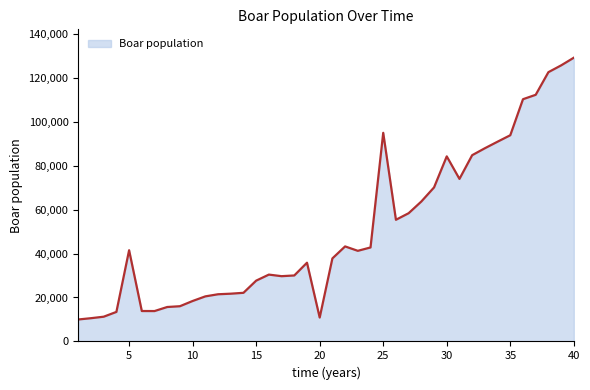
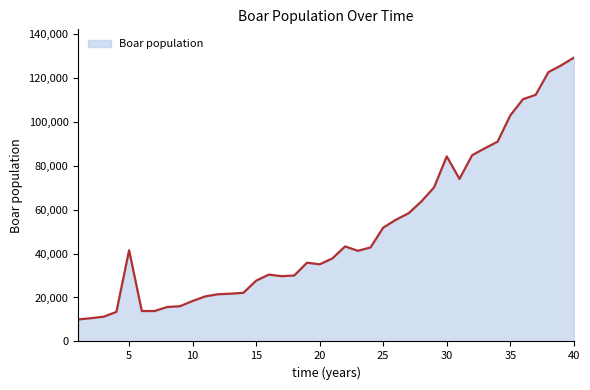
  {
    "5": "41,000",
    "10": "18,000",
    "15": "28,000",
-   "20": "11,000",
-   "25": "95,000",
+   "20": "35,000",
+   "25": "52,000",
    "30": "84,000",
-   "35": "94,000",
+   "35": "103,000",
    "40": "129,000"
  }
